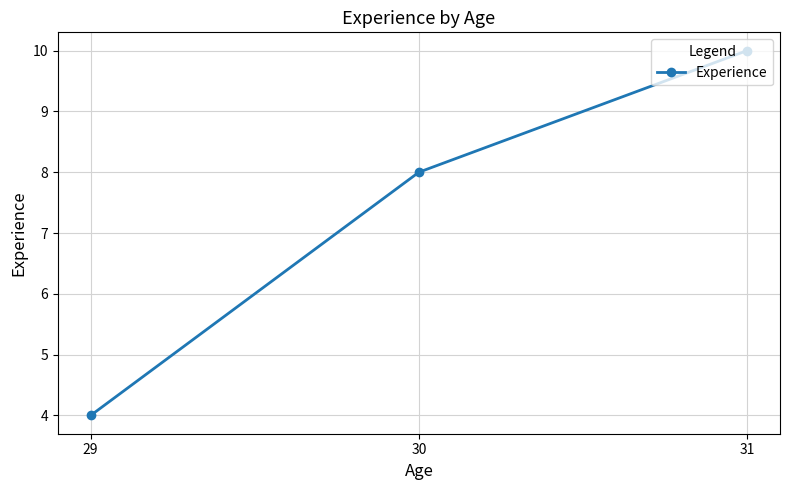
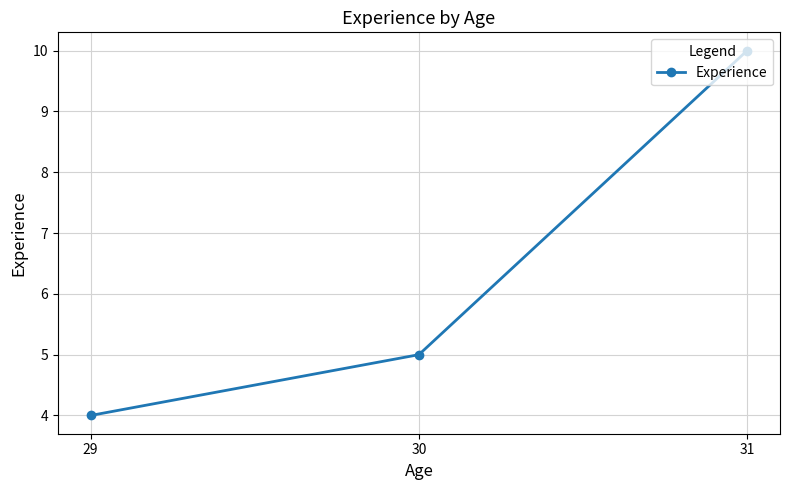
  {
    "29": 4,
-   "30": 8
+   "30": 5
  }
